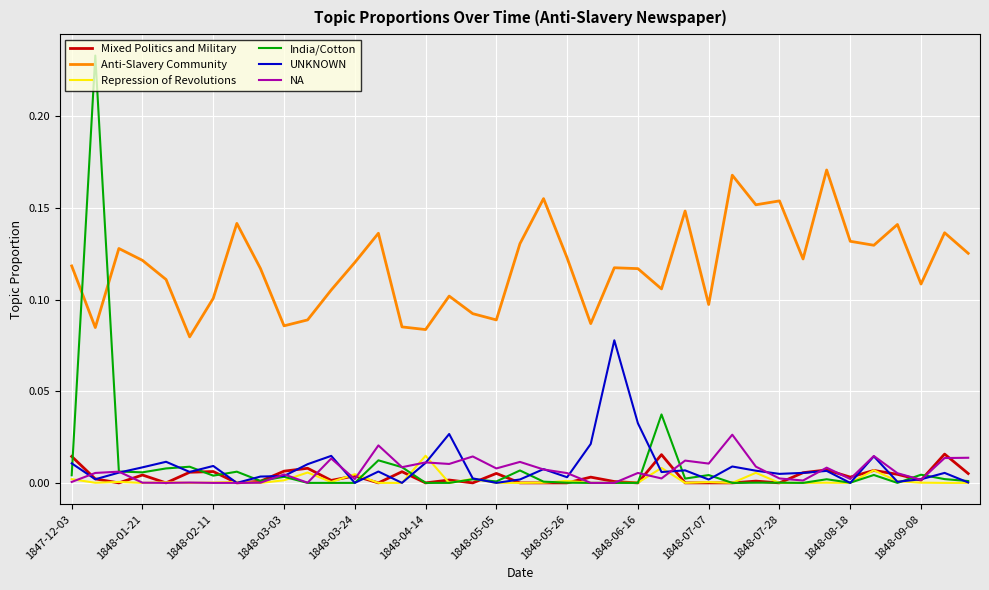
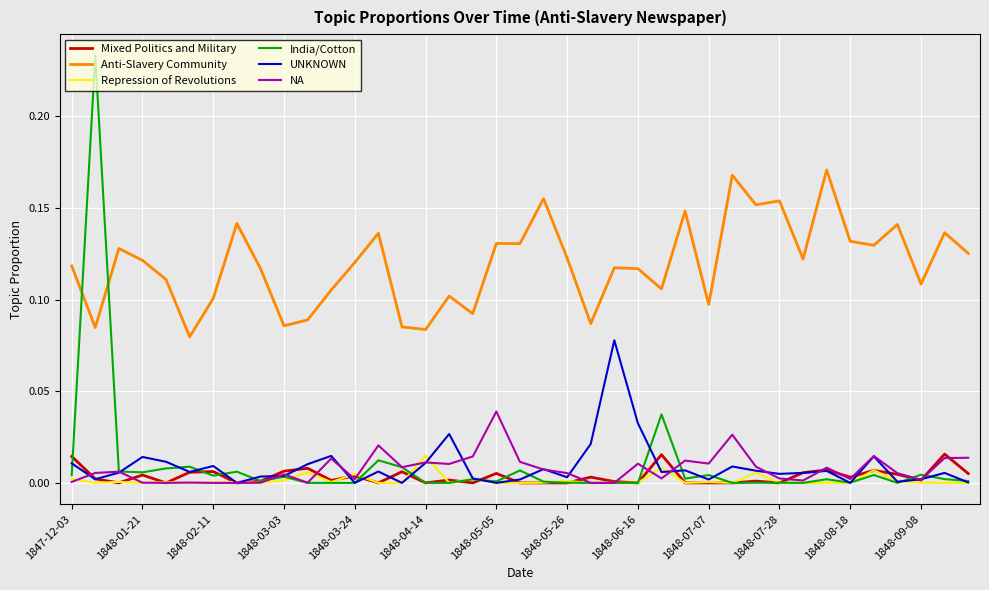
  {
    "Mixed Politics and Military": {
      "1847-12-03": 0.014,
      "1848-01-21": 0.004,
      "1848-02-11": 0.006,
      "1848-03-03": 0.006,
      "1848-05-05": 0.005
    },
    "Anti-Slavery Community": {
      "1847-12-03": 0.118,
      "1848-01-21": 0.121,
      "1848-02-11": 0.101,
      "1848-03-03": 0.086,
      "1848-03-24": 0.120,
      "1848-04-14": 0.084,
-     "1848-05-05": 0.089,
+     "1848-05-05": 0.131,
      "1848-05-26": 0.123,
      "1848-06-16": 0.117,
      "1848-07-07": 0.097,
      "1848-07-28": 0.154,
      "1848-08-18": 0.132,
      "1848-09-08": 0.108
    },
    "Repression of Revolutions": {
      "1847-12-03": 0.002,
      "1848-03-03": 0.001,
      "1848-04-14": 0.015
    },
    "India/Cotton": {
      "1847-12-03": 0.004,
      "1848-01-21": 0.006,
      "1848-02-11": 0.004,
      "1848-07-07": 0.004,
      "1848-09-08": 0.004
    },
    "UNKNOWN": {
      "1847-12-03": 0.011,
-     "1848-01-21": 0.008,
+     "1848-01-21": 0.014,
      "1848-02-11": 0.009,
      "1848-05-26": 0.003,
      "1848-06-16": 0.033,
      "1848-07-07": 0.002,
      "1848-07-28": 0.005
    },
    "NA": {
      "1847-12-03": 0.001,
      "1848-03-24": 0.002,
-     "1848-05-05": 0.008,
+     "1848-05-05": 0.039,
      "1848-05-26": 0.005,
-     "1848-06-16": 0.005,
+     "1848-06-16": 0.010,
      "1848-07-07": 0.011,
      "1848-07-28": 0.002
    }
  }
